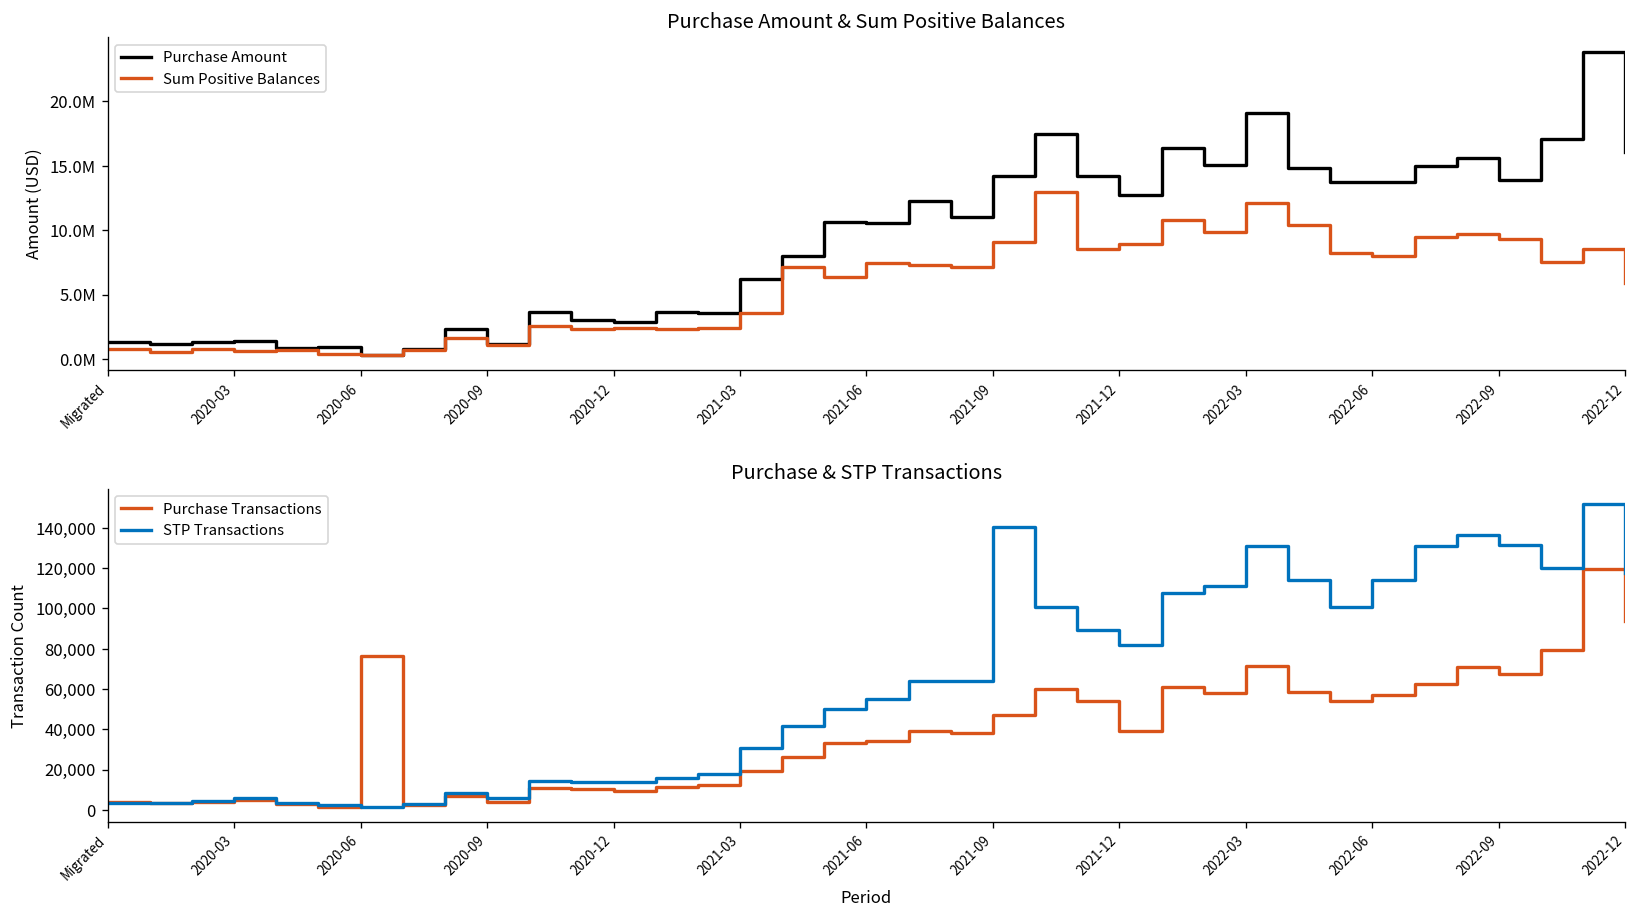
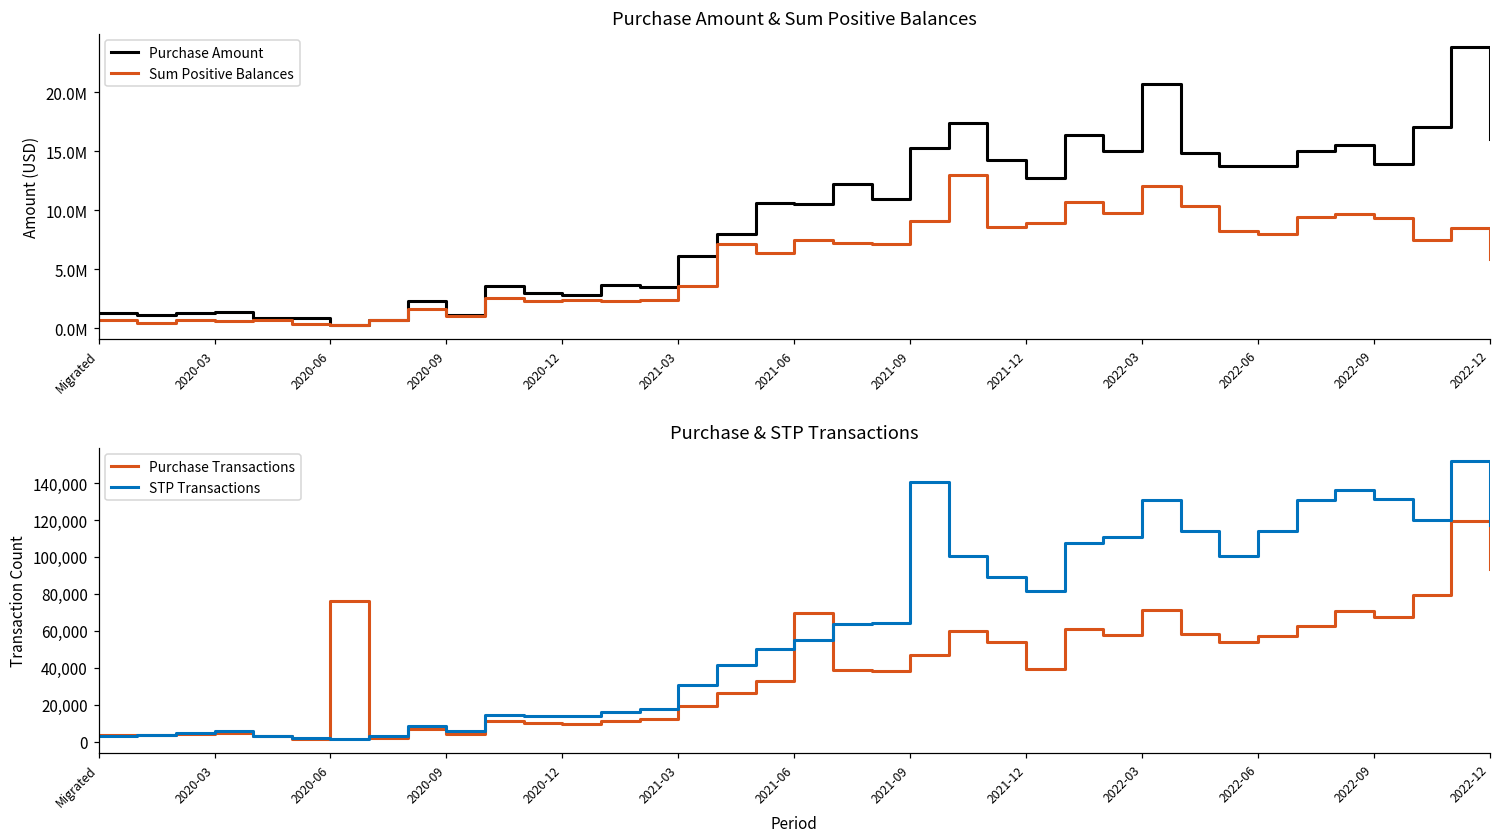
  {
    "Purchase Amount & Sum Positive Balances": {
      "Purchase Amount": {
        "Migrated": "1300000",
        "2020-03": "1400000",
        "2020-12": "2900000",
        "2021-03": "6200000",
        "2021-06": "10500000",
-       "2021-09": "14200000",
+       "2021-09": "15300000",
        "2021-12": "12700000",
-       "2022-03": "19100000",
+       "2022-03": "20700000",
        "2022-06": "13700000",
        "2022-09": "13900000",
        "2022-12": "16000000"
      },
      "Sum Positive Balances": {
        "Migrated": "700000",
        "2020-03": "600000",
        "2020-12": "2400000",
        "2021-03": "3600000",
        "2021-06": "7500000",
        "2021-09": "9100000",
        "2021-12": "8900000",
        "2022-03": "12100000",
        "2022-06": "8000000",
        "2022-09": "9300000",
        "2022-12": "5900000"
      }
    },
    "Purchase & STP Transactions": {
      "Purchase Transactions": {
        "2020-06": "76,000",
        "2020-09": "4,000",
        "2020-12": "9,000",
        "2021-03": "19,000",
-       "2021-06": "34,000",
+       "2021-06": "70,000",
        "2021-09": "47,000",
        "2021-12": "39,000",
        "2022-03": "71,000",
        "2022-06": "57,000",
        "2022-09": "68,000",
        "2022-12": "93,000"
      },
      "STP Transactions": {
        "2020-06": "1,000",
        "2020-09": "6,000",
        "2020-12": "14,000",
        "2021-03": "31,000",
        "2021-06": "55,000",
        "2021-09": "140,000",
        "2021-12": "82,000",
        "2022-03": "131,000",
        "2022-06": "114,000",
        "2022-09": "131,000",
        "2022-12": "117,000"
      }
    }
  }
